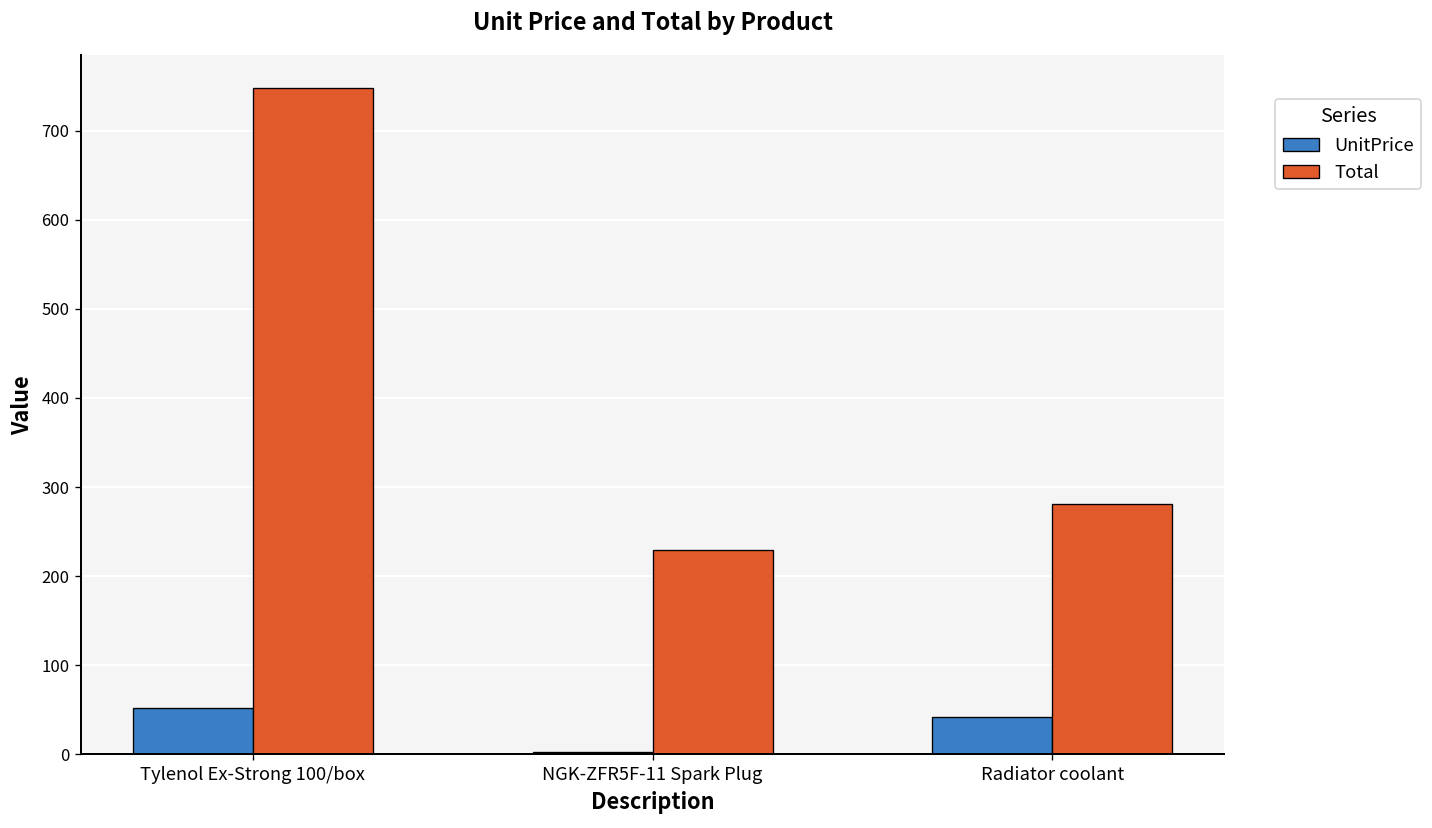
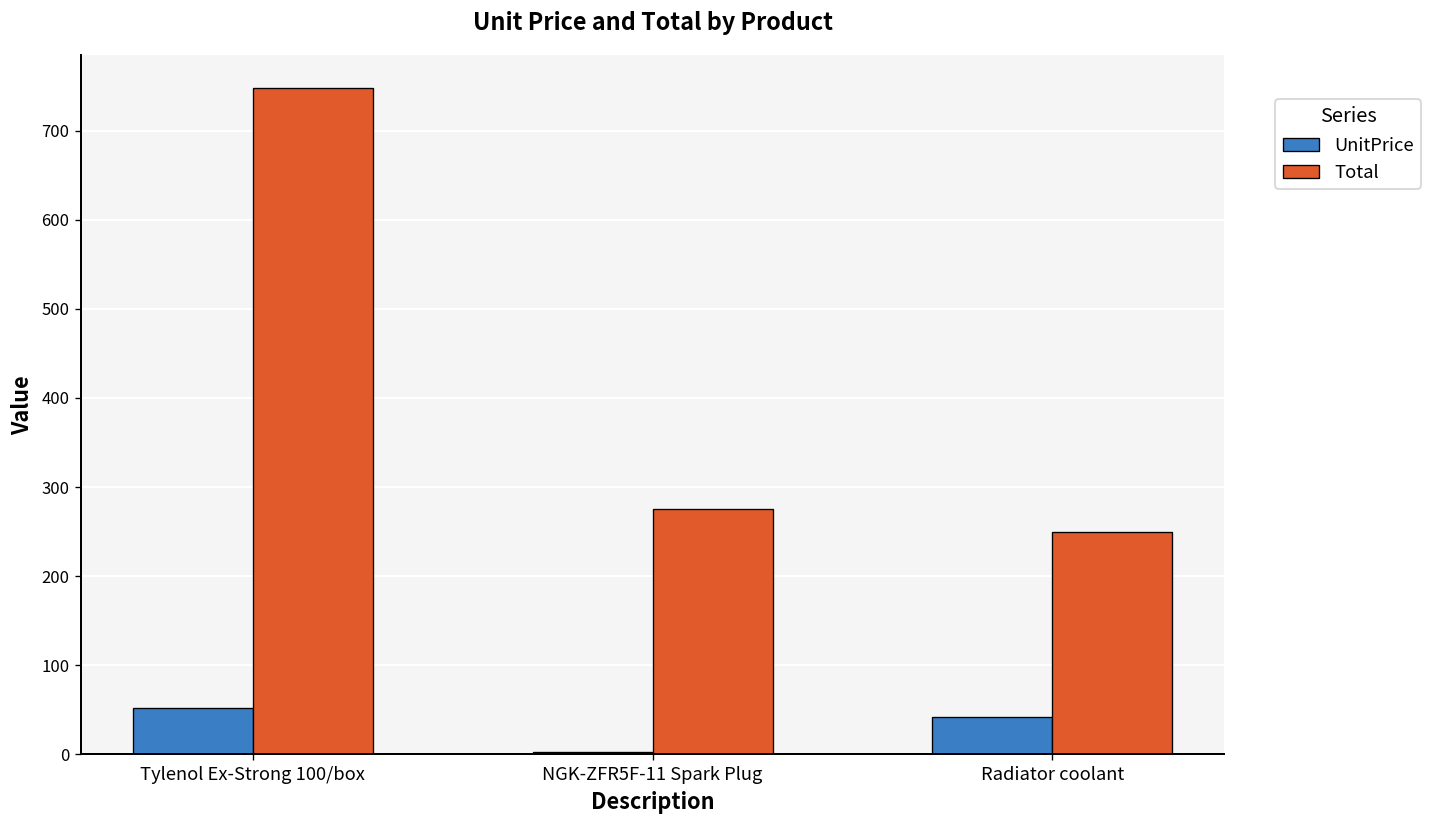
  {
    "UnitPrice": {
      "Tylenol Ex-Strong 100/box": 50,
      "Radiator coolant": 40
    },
    "Total": {
      "Tylenol Ex-Strong 100/box": 750,
-     "NGK-ZFR5F-11 Spark Plug": 230,
-     "Radiator coolant": 280
+     "NGK-ZFR5F-11 Spark Plug": 280,
+     "Radiator coolant": 250
    }
  }
